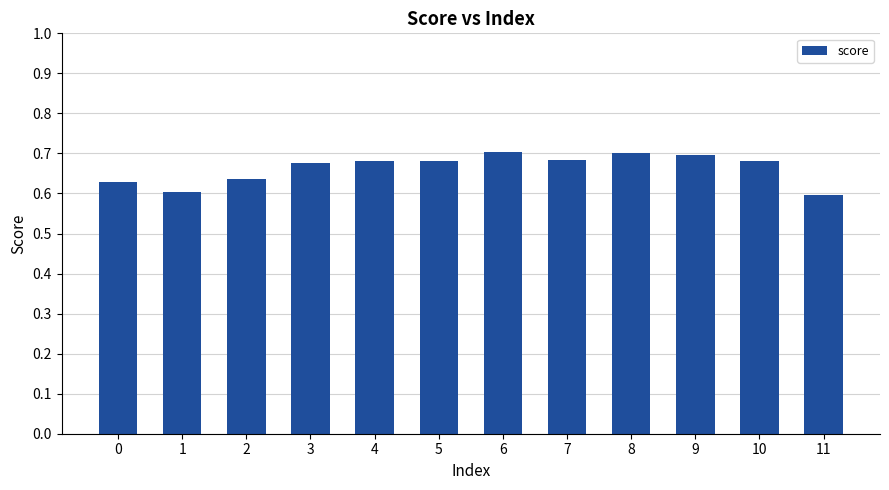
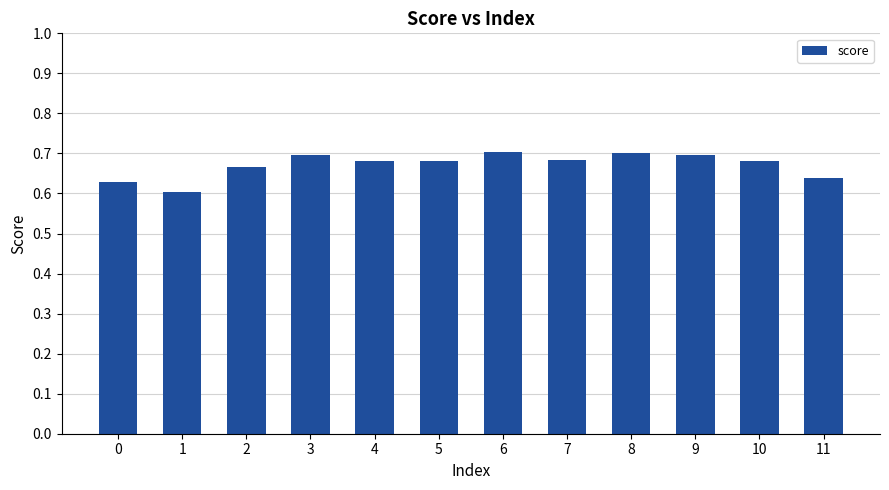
  {
    "0": 0.63,
    "1": 0.60,
-   "2": 0.64,
-   "3": 0.68,
+   "2": 0.67,
+   "3": 0.70,
    "4": 0.68,
    "5": 0.68,
    "6": 0.70,
    "7": 0.68,
    "8": 0.70,
    "9": 0.70,
    "10": 0.68,
-   "11": 0.60
+   "11": 0.64
  }
